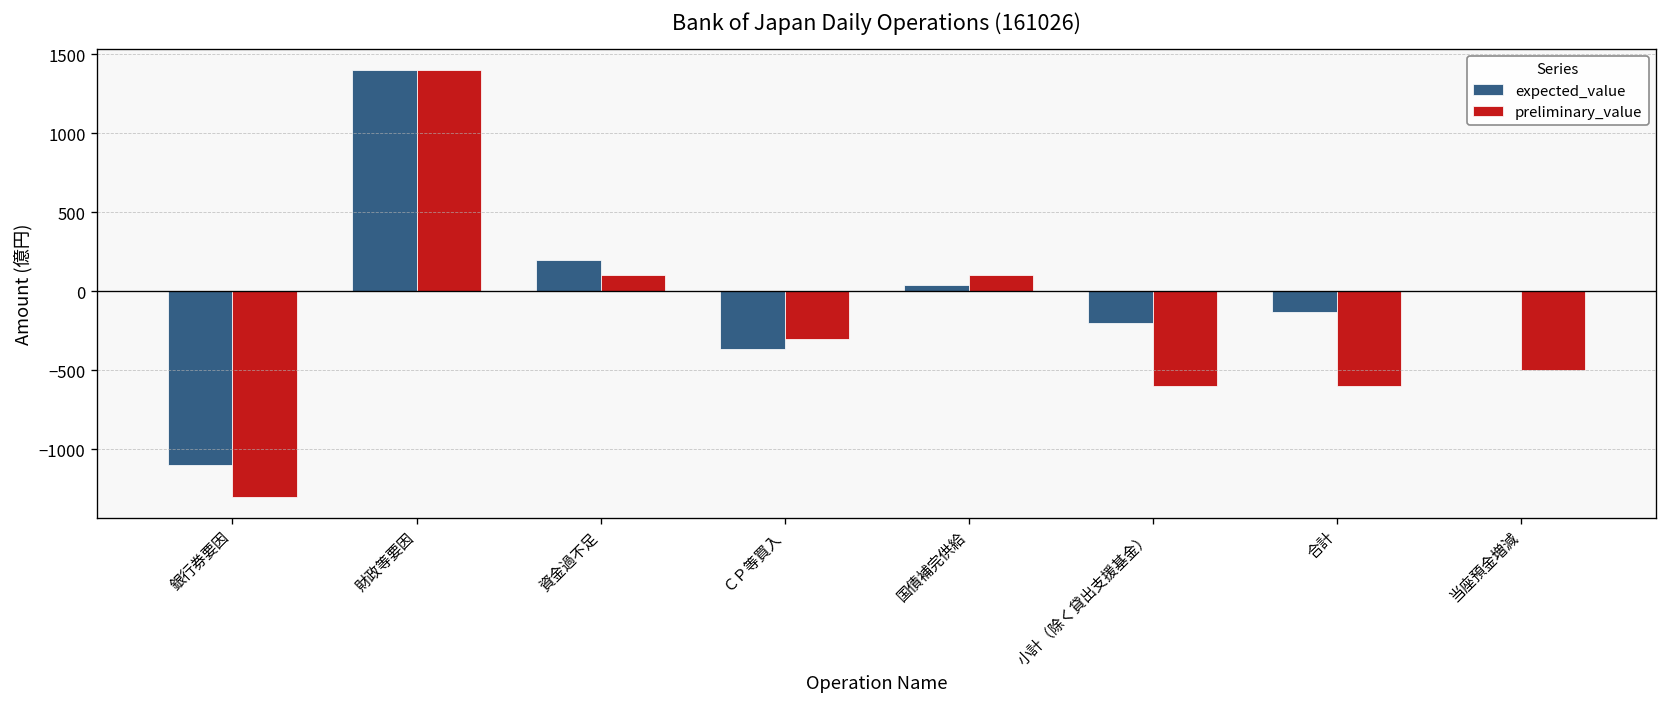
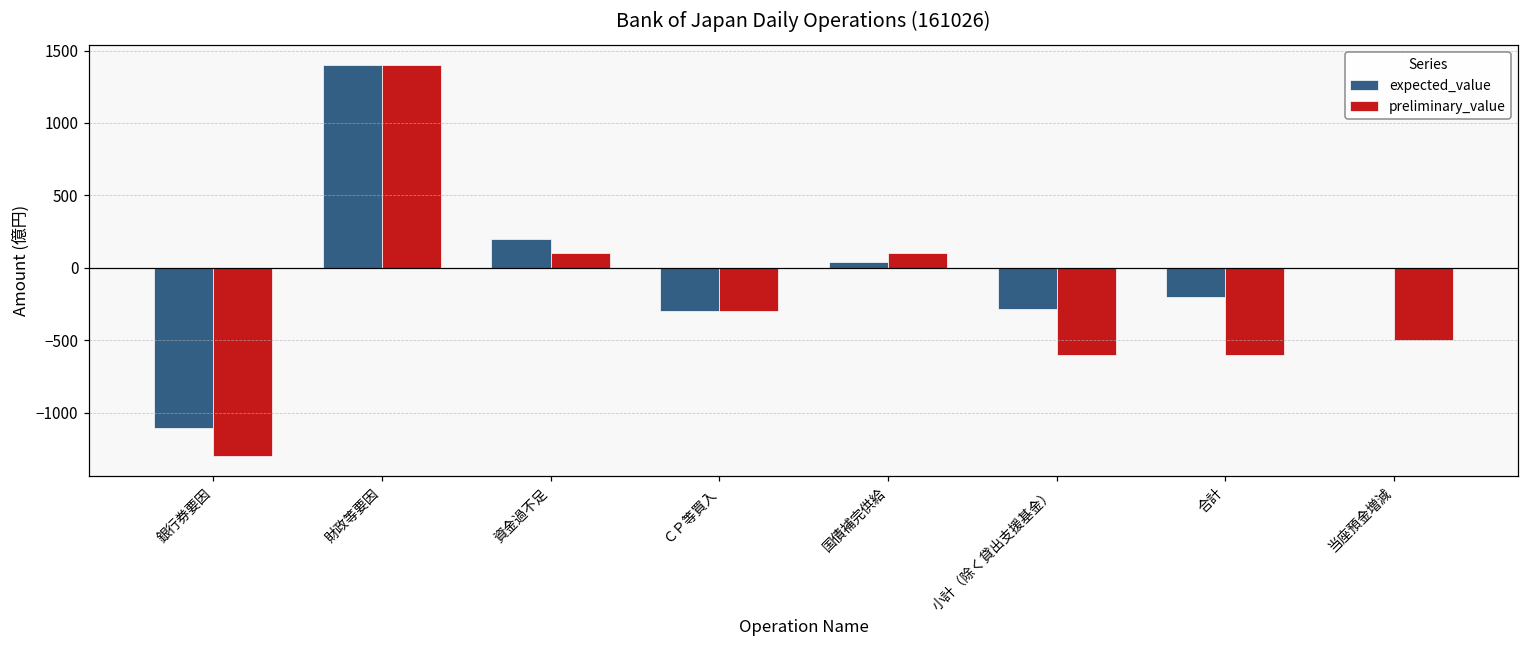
  {
    "expected_value": {
      "銀行券要因": -1100,
      "財政等要因": 1400,
      "資金過不足": 200,
-     "ＣＰ等買入": -360,
+     "ＣＰ等買入": -300,
      "国債補完供給": 40,
-     "小計（除く貸出支援基金）": -200,
-     "合計": -130,
+     "小計（除く貸出支援基金）": -290,
+     "合計": -200,
      "当座預金増減": 0
    },
    "preliminary_value": {
      "銀行券要因": -1300,
      "財政等要因": 1400,
      "資金過不足": 100,
      "ＣＰ等買入": -300,
      "国債補完供給": 100,
      "小計（除く貸出支援基金）": -600,
      "合計": -600,
      "当座預金増減": -500
    }
  }
